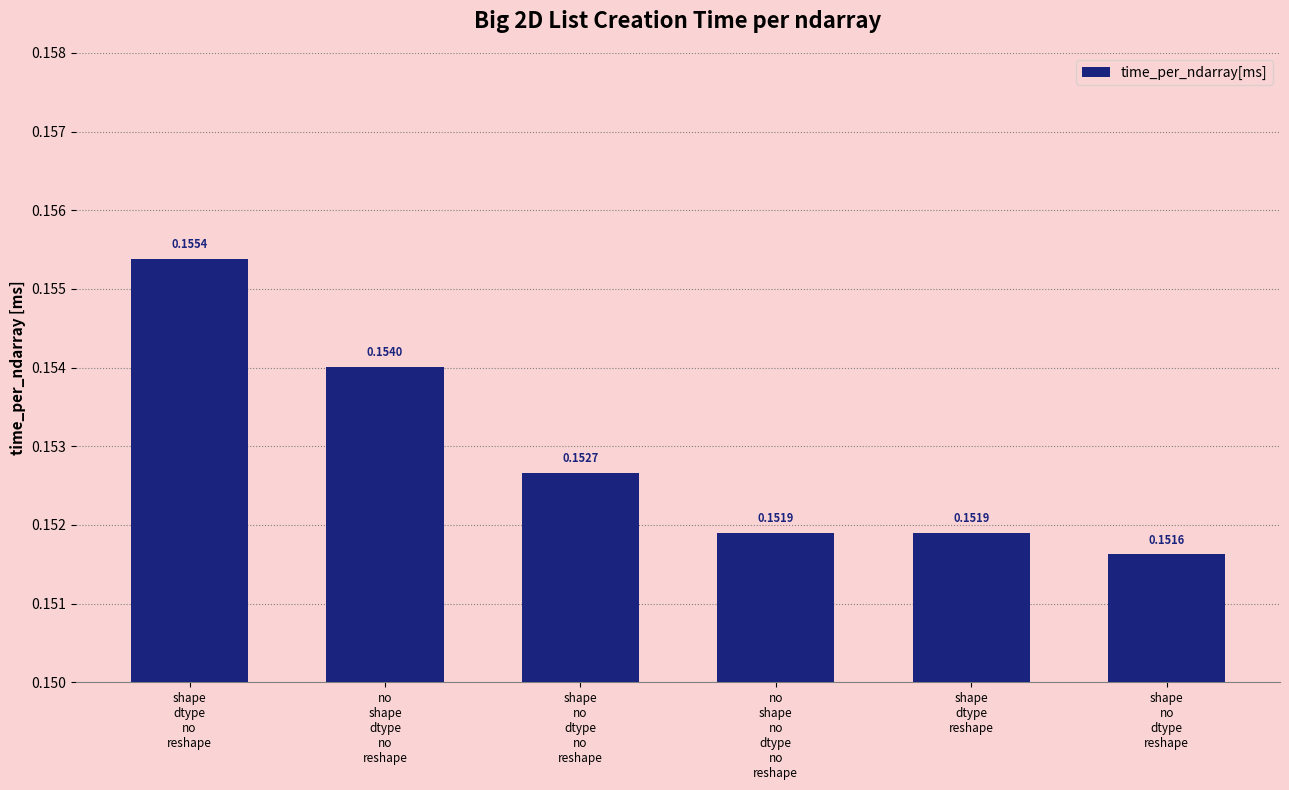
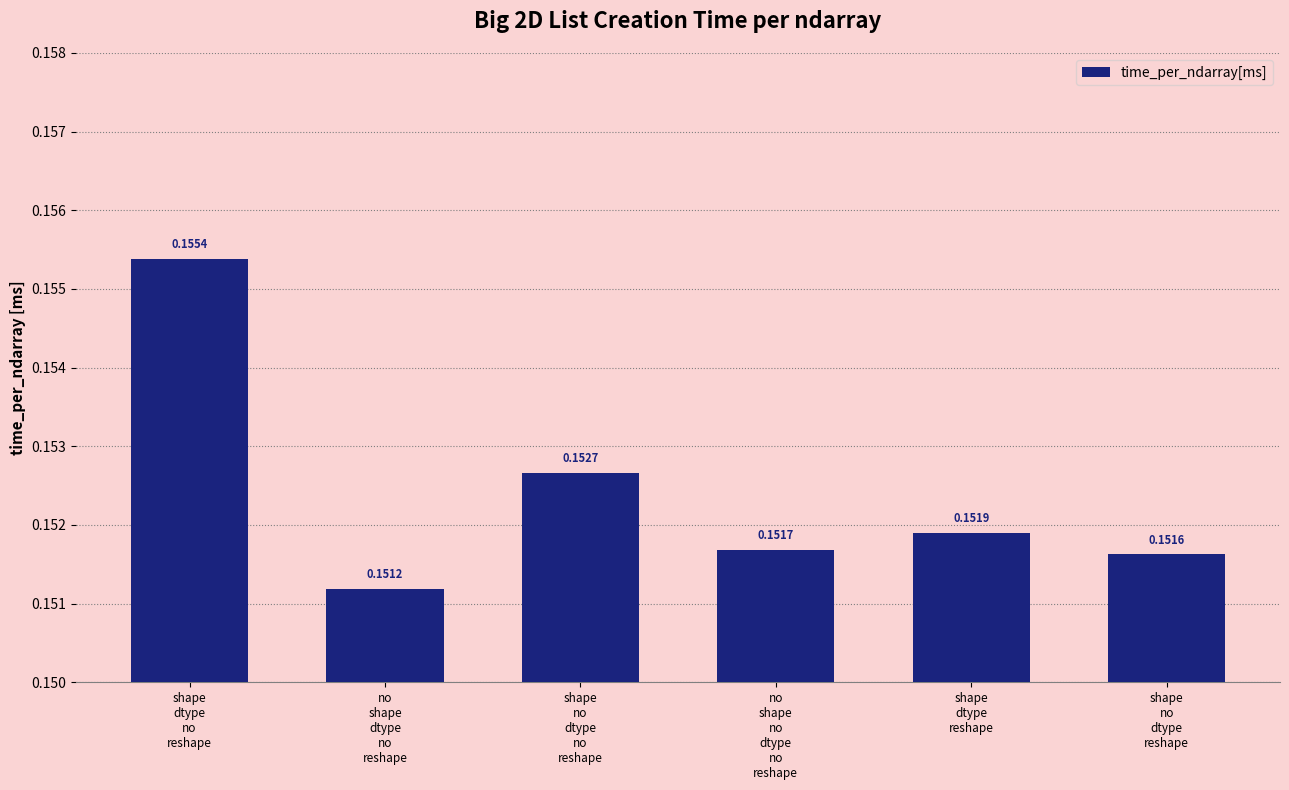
  {
    "shape dtype no reshape": 0.1554,
-   "no shape dtype no reshape": 0.1540,
+   "no shape dtype no reshape": 0.1512,
    "shape no dtype no reshape": 0.1527,
-   "no shape no dtype no reshape": 0.1519,
+   "no shape no dtype no reshape": 0.1517,
    "shape dtype reshape": 0.1519,
    "shape no dtype reshape": 0.1516
  }
